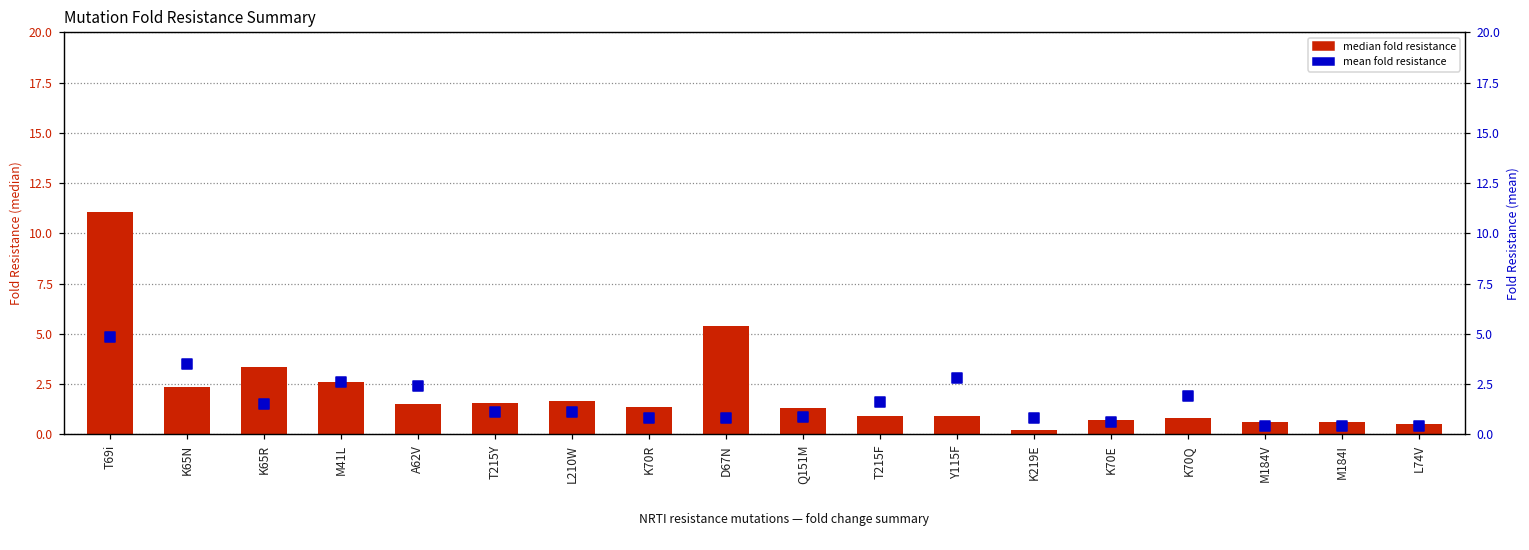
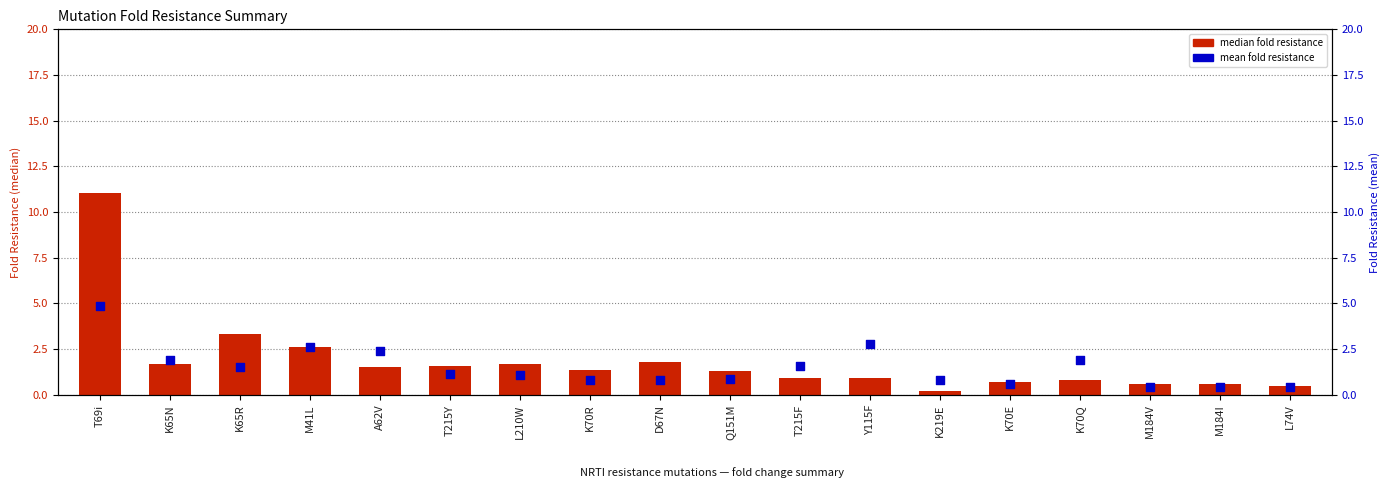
  {
    "median fold resistance": {
      "T69i": 11.1,
-     "K65N": 2.4,
+     "K65N": 1.7,
      "K65R": 3.3,
      "M41L": 2.6,
      "A62V": 1.5,
      "T215Y": 1.6,
      "L210W": 1.7,
      "K70R": 1.4,
-     "D67N": 5.4,
+     "D67N": 1.8,
      "Q151M": 1.3,
      "T215F": 0.9,
      "Y115F": 0.9,
      "K219E": 0.2,
      "K70E": 0.7,
      "K70Q": 0.8,
      "M184V": 0.6,
      "M184I": 0.6,
      "L74V": 0.5
    },
    "mean fold resistance": {
-     "K65N": 3.5
+     "K65N": 1.9
    }
  }
